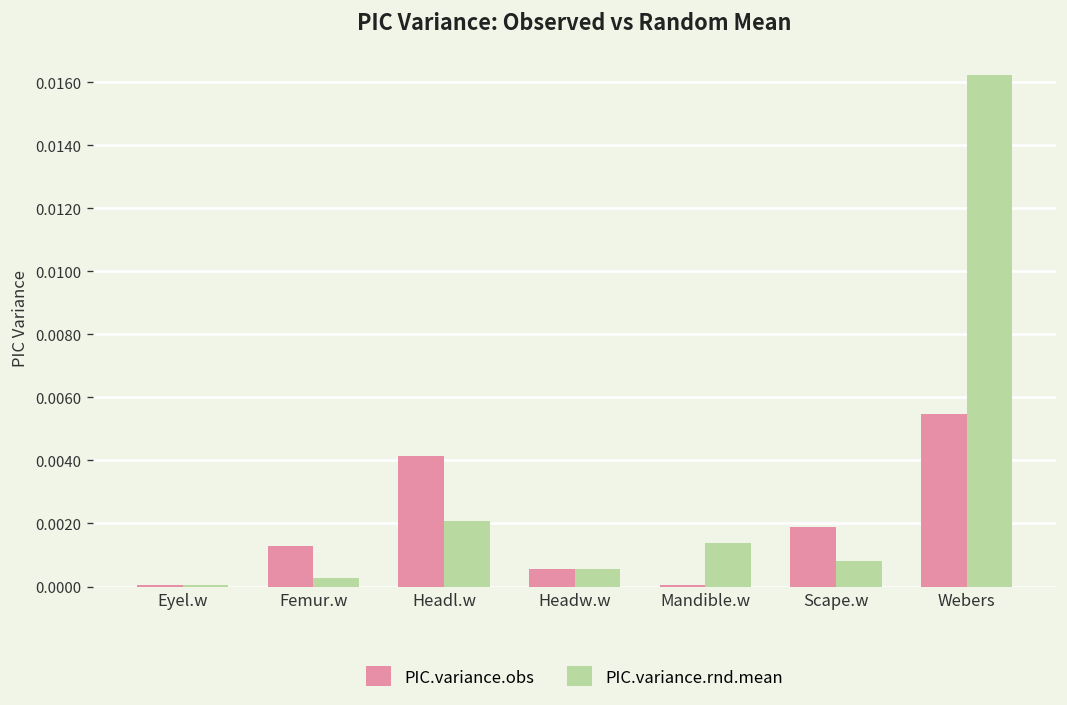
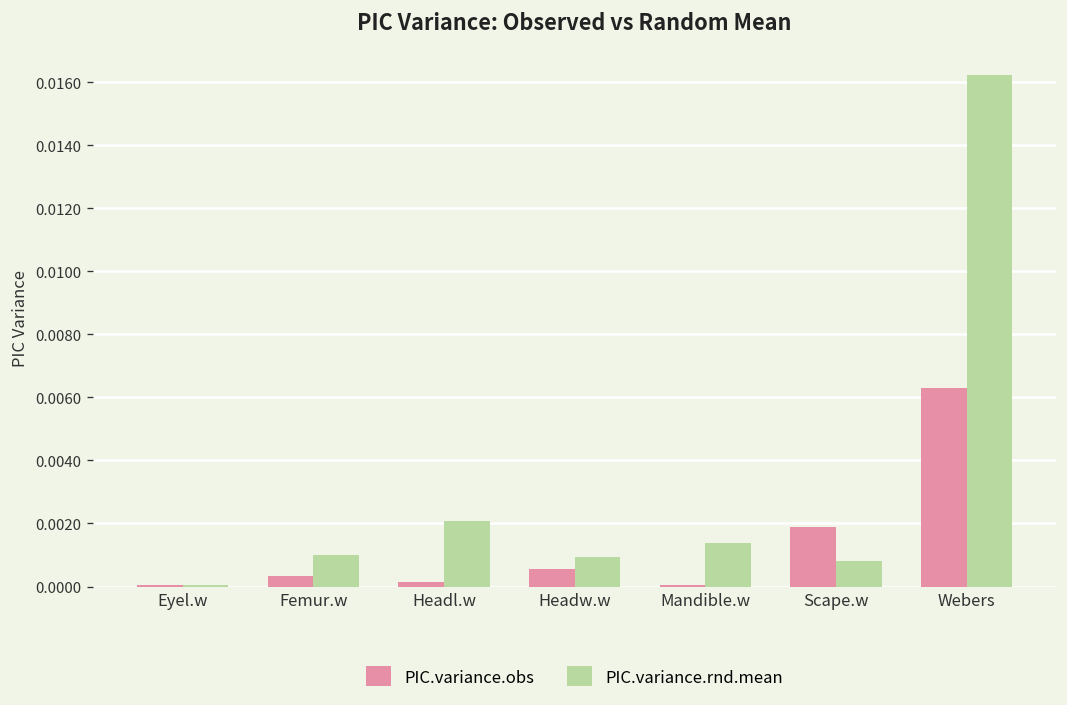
  {
    "PIC.variance.obs": {
-     "Femur.w": 0.0013,
-     "Headl.w": 0.0041,
+     "Femur.w": 0.0003,
+     "Headl.w": 0.0001,
      "Headw.w": 0.0006,
      "Scape.w": 0.0019,
-     "Webers": 0.0055
+     "Webers": 0.0063
    },
    "PIC.variance.rnd.mean": {
-     "Femur.w": 0.0003,
+     "Femur.w": 0.0010,
      "Headl.w": 0.0021,
-     "Headw.w": 0.0005,
+     "Headw.w": 0.0009,
      "Mandible.w": 0.0014,
      "Scape.w": 0.0008,
      "Webers": 0.0162
    }
  }
